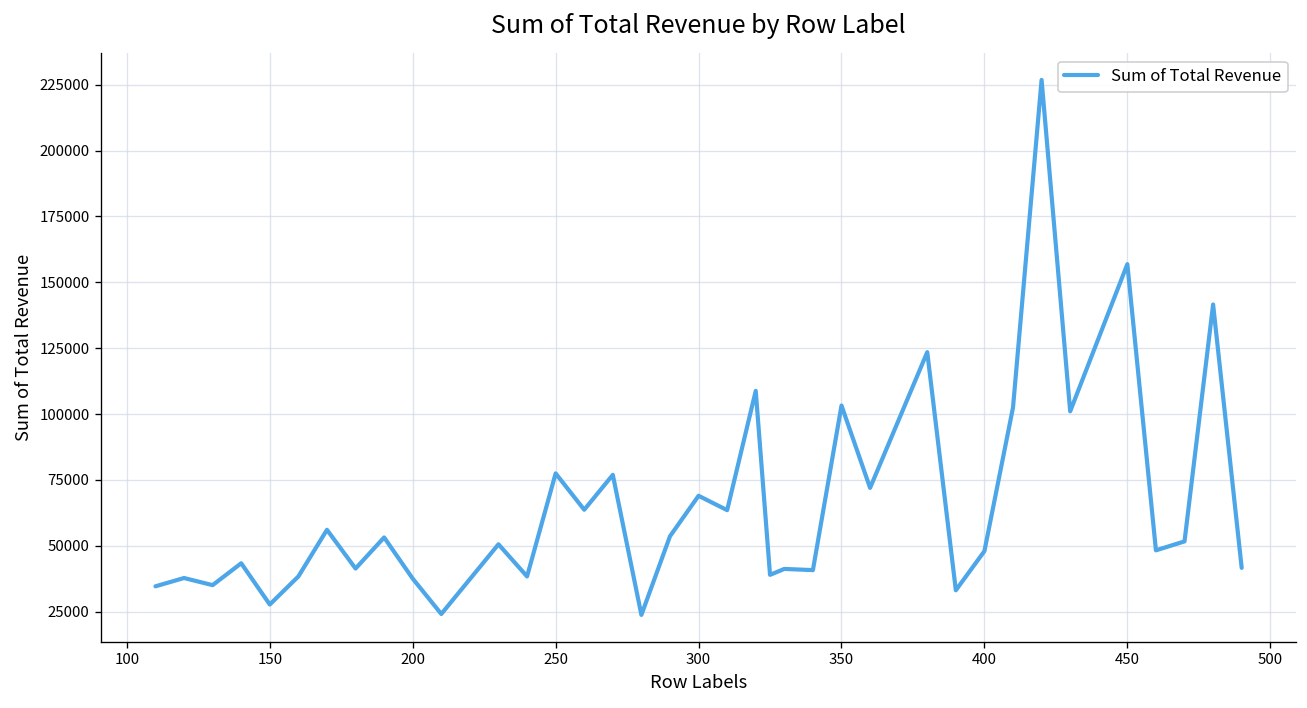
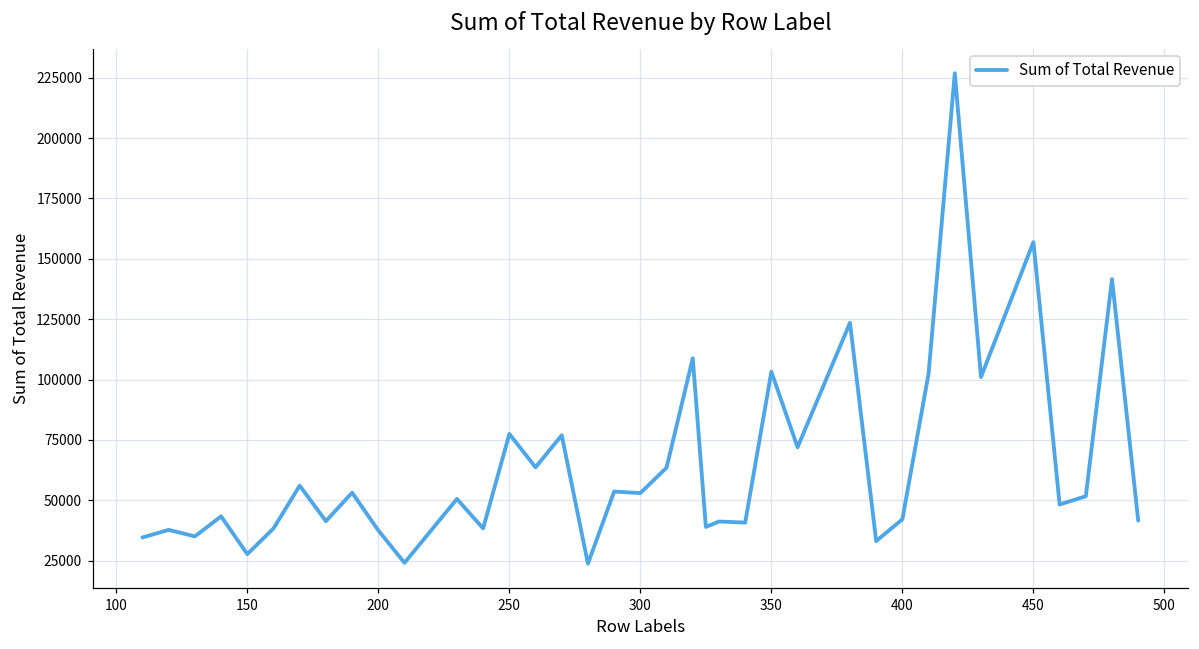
  {
    "150": 28000,
    "200": 38000,
    "250": 78000,
-   "300": 69000,
+   "300": 53000,
    "350": 103000,
-   "400": 48000,
+   "400": 42000,
    "450": 157000
  }
